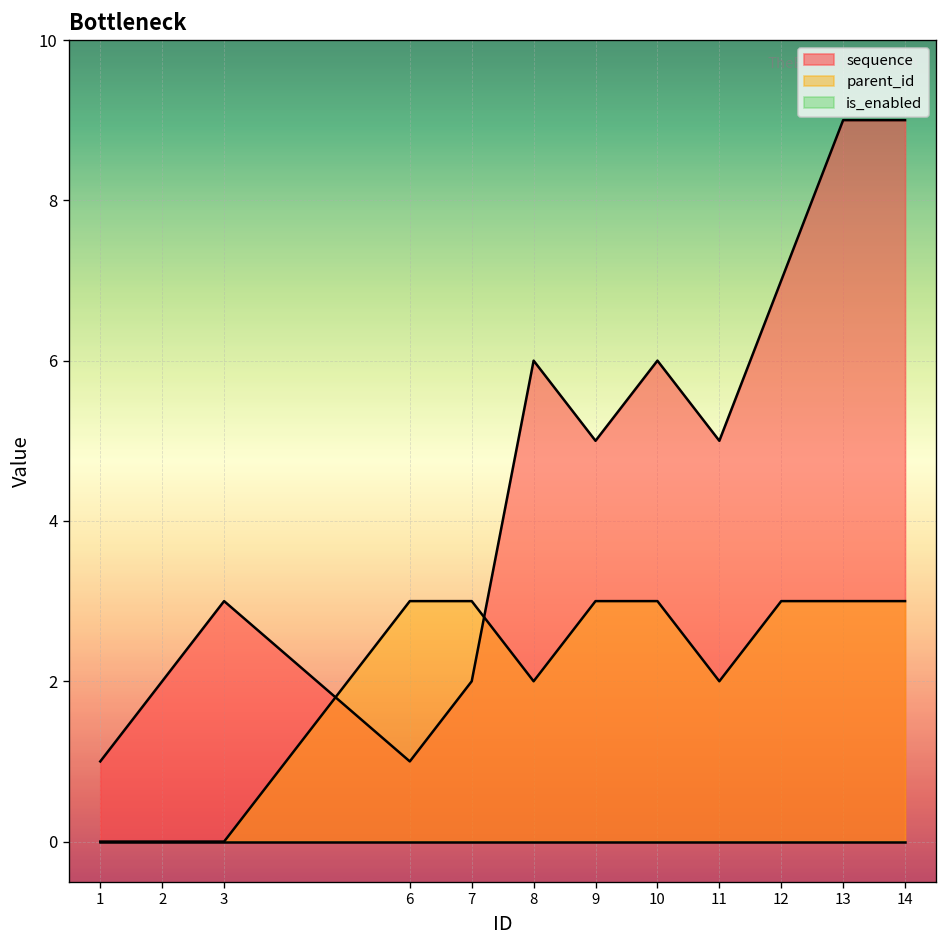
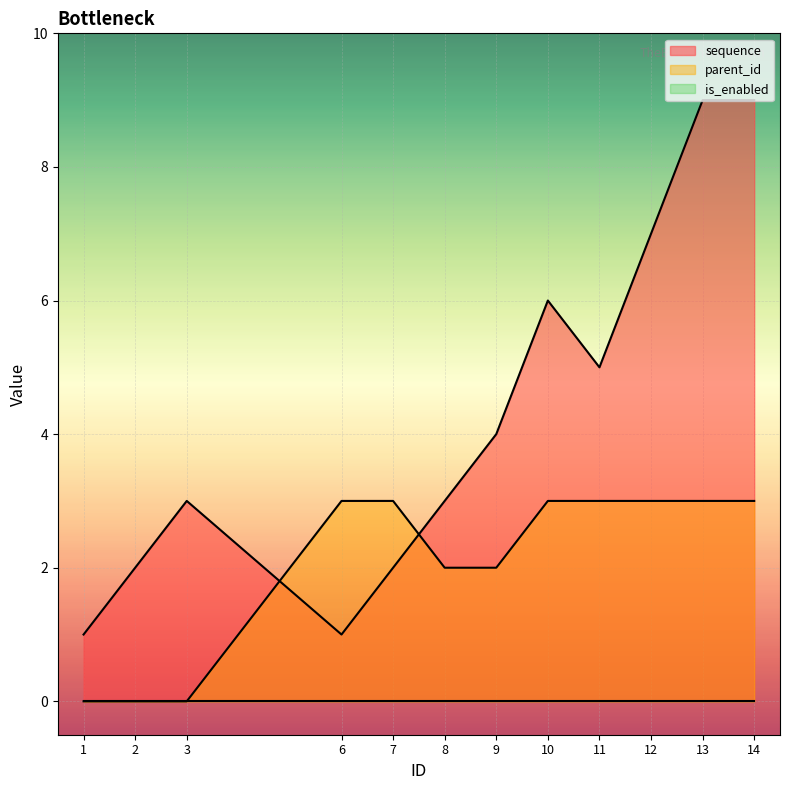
  {
    "sequence": {
      "1": 1,
      "2": 2,
      "3": 3,
      "6": 1,
      "7": 2,
-     "8": 6,
-     "9": 5,
+     "8": 3,
+     "9": 4,
      "10": 6,
      "11": 5,
      "12": 7
    },
    "parent_id": {
      "6": 3,
      "7": 3,
      "8": 2,
-     "9": 3,
+     "9": 2,
      "10": 3,
-     "11": 2,
+     "11": 3,
      "12": 3,
      "13": 3,
      "14": 3
    },
    "is_enabled": {
      "6": 0,
      "7": 0,
      "8": 0,
      "9": 0,
      "10": 0,
      "11": 0,
      "12": 0,
      "13": 0,
      "14": 0
    }
  }
